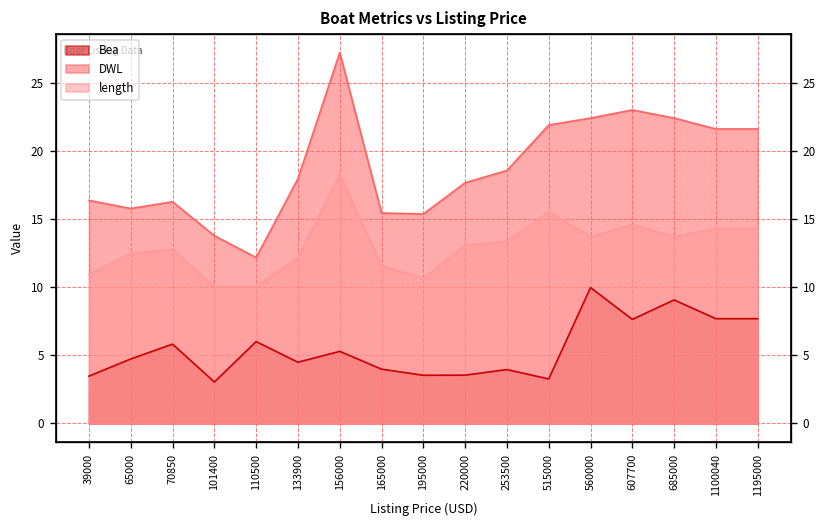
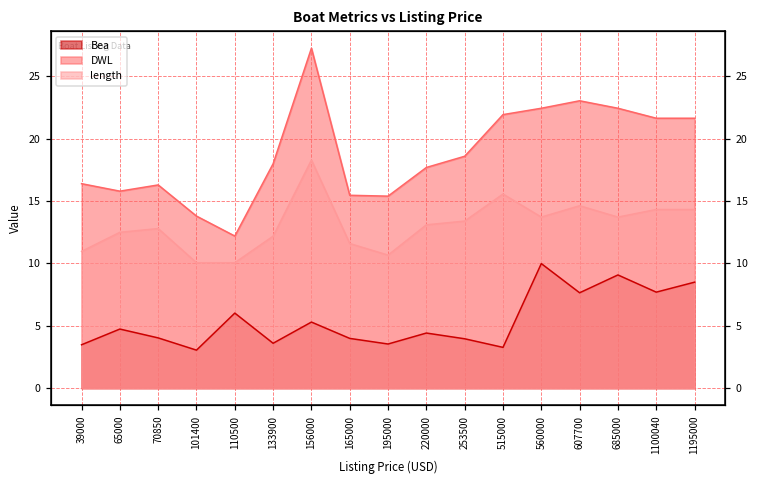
  {
    "Bea": {
      "39000": 3.5,
      "65000": 4.7,
-     "70850": 5.8,
+     "70850": 4.0,
      "101400": 3.0,
      "110500": 6.0,
-     "133900": 4.5,
+     "133900": 3.6,
      "156000": 5.3,
      "165000": 4.0,
      "195000": 3.5,
-     "220000": 3.6,
+     "220000": 4.4,
      "253500": 4.0,
      "515000": 3.3,
      "560000": 10.0,
      "607700": 7.7,
      "685000": 9.1,
      "1100040": 7.7,
-     "1195000": 7.7
+     "1195000": 8.5
    }
  }
